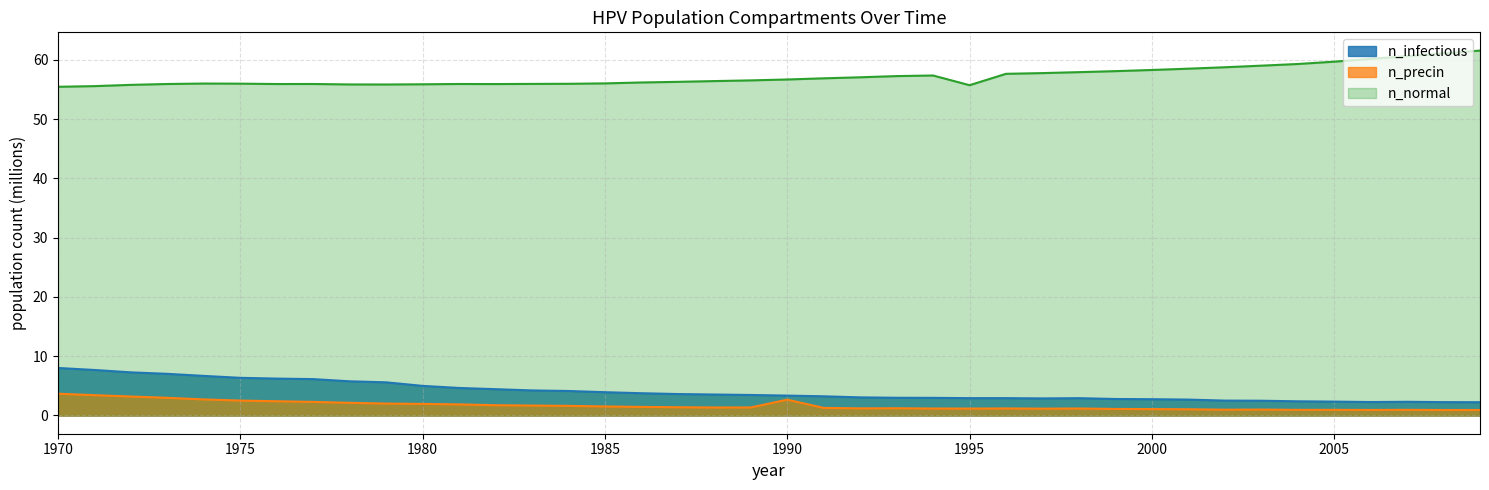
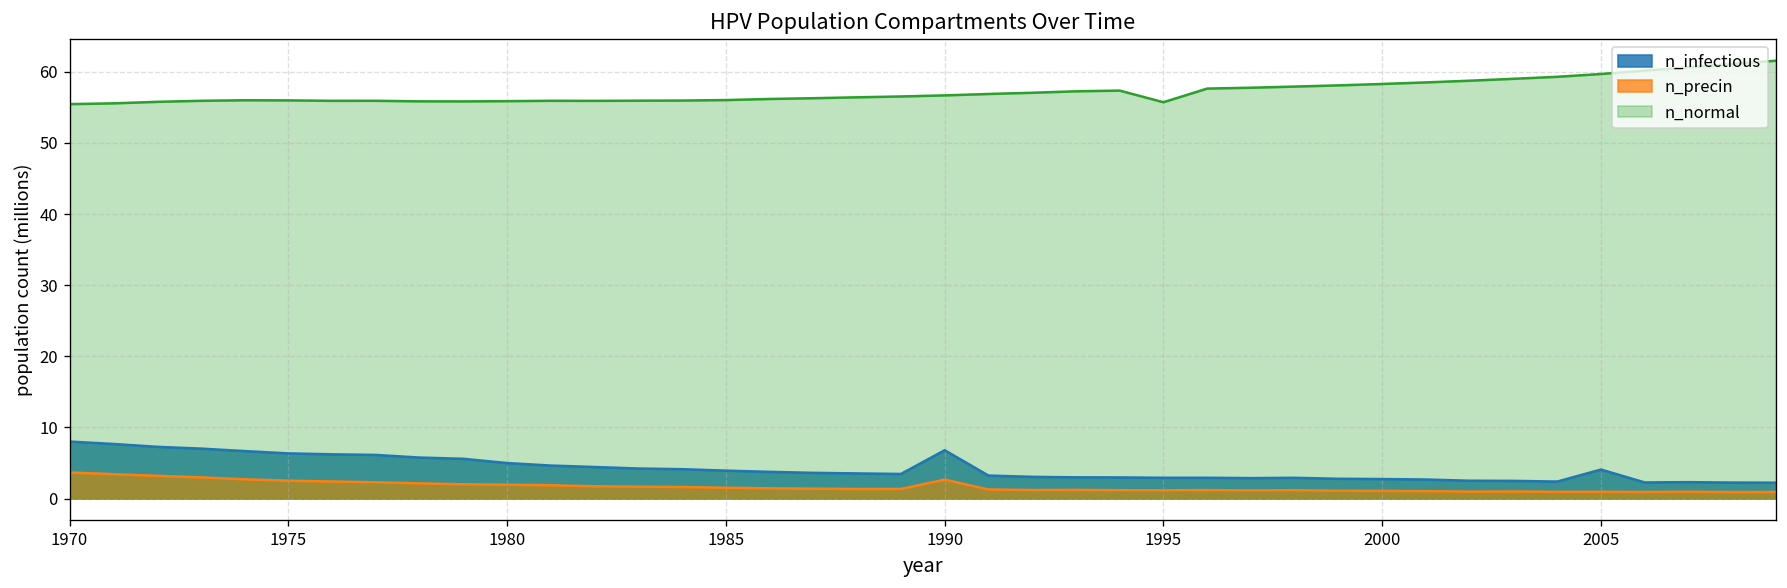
  {
    "n_infectious": {
      "1970": 8,
      "1975": 6,
      "1980": 5,
      "1985": 4,
-     "1990": 3,
+     "1990": 7,
      "1995": 3,
      "2000": 3,
-     "2005": 2
+     "2005": 4
    },
    "n_precin": {
      "1970": 4,
      "1975": 3,
      "1980": 2,
      "1985": 2,
      "1990": 3,
      "1995": 1,
      "2000": 1,
      "2005": 1
    },
    "n_normal": {
      "1970": 55,
      "1975": 56,
      "1980": 56,
      "1985": 56,
      "1990": 57,
      "1995": 56,
      "2000": 58,
      "2005": 60
    }
  }
